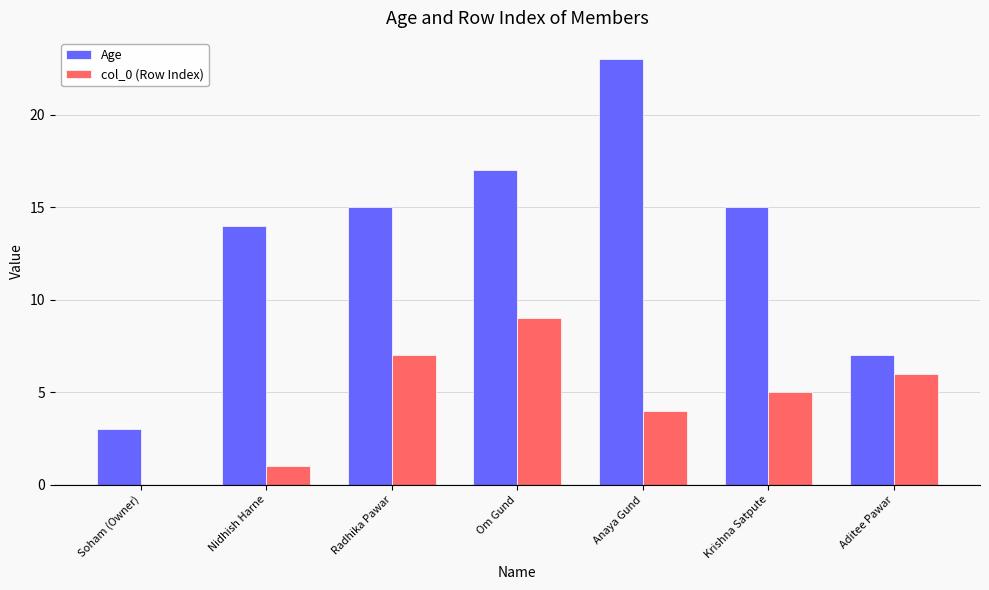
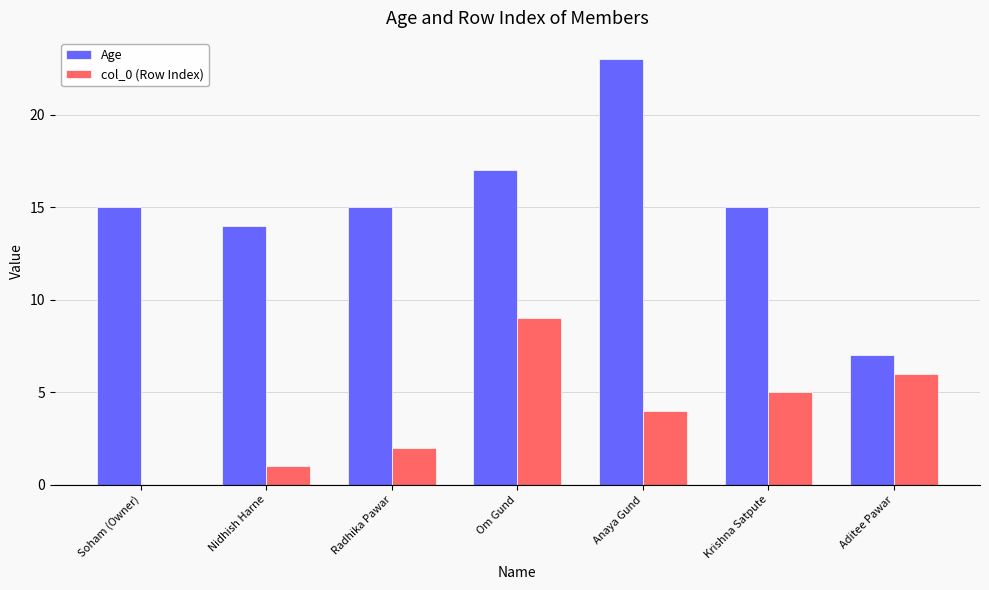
  {
    "Age": {
-     "Soham (Owner)": 3,
+     "Soham (Owner)": 15,
      "Nidhish Harne": 14,
      "Radhika Pawar": 15,
      "Om Gund": 17,
      "Anaya Gund": 23,
      "Krishna Satpute": 15,
      "Aditee Pawar": 7
    },
    "col_0 (Row Index)": {
      "Soham (Owner)": 0,
      "Nidhish Harne": 1,
-     "Radhika Pawar": 7,
+     "Radhika Pawar": 2,
      "Om Gund": 9,
      "Anaya Gund": 4,
      "Krishna Satpute": 5,
      "Aditee Pawar": 6
    }
  }
